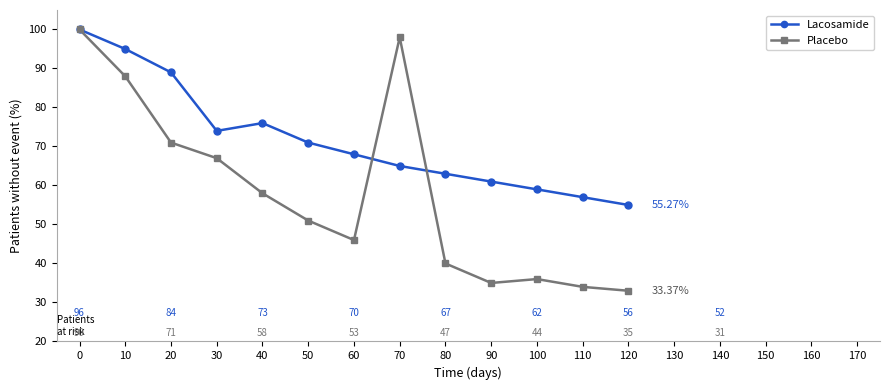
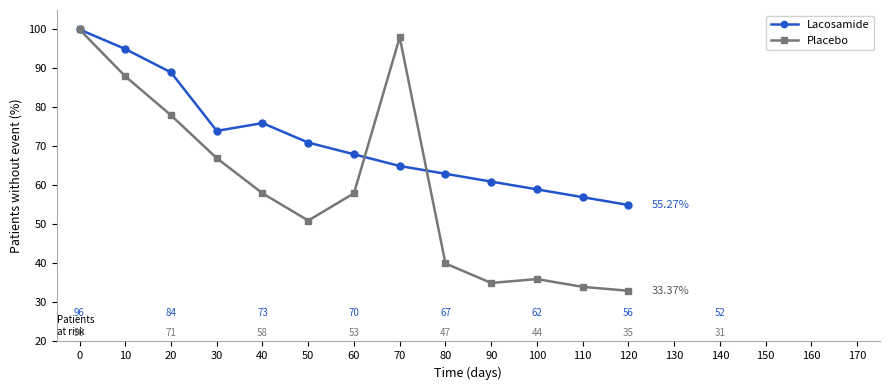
  {
    "Lacosamide": {
      "10": 95,
      "20": 89,
      "30": 74,
      "40": 76,
      "50": 71,
      "60": 68,
      "70": 65,
      "80": 63,
      "90": 61,
      "100": 59,
      "110": 57
    },
    "Placebo": {
      "10": 88,
-     "20": 71,
+     "20": 78,
      "30": 67,
      "40": 58,
      "50": 51,
-     "60": 46,
+     "60": 58,
      "70": 98,
      "80": 40,
      "90": 35,
      "100": 36,
      "110": 34
    }
  }
